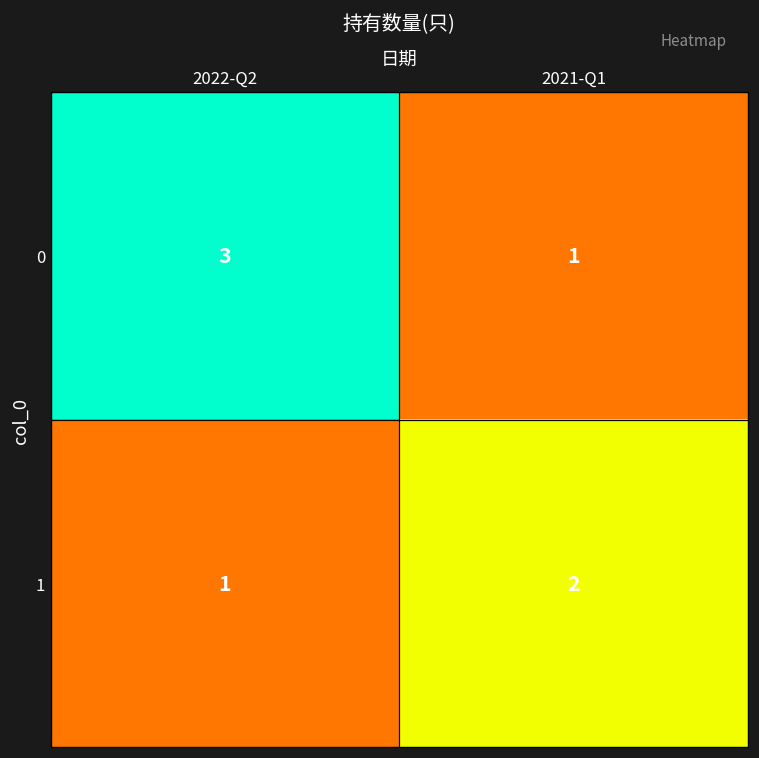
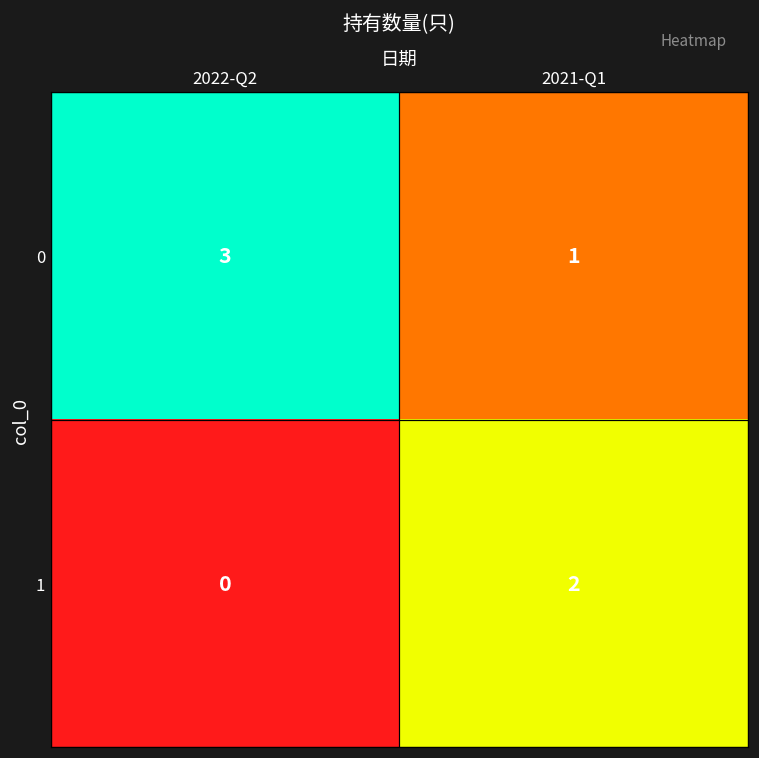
  {
    "0": {
      "2022-Q2": 3,
      "2021-Q1": 1
    },
    "1": {
-     "2022-Q2": 1,
+     "2022-Q2": 0,
      "2021-Q1": 2
    }
  }
